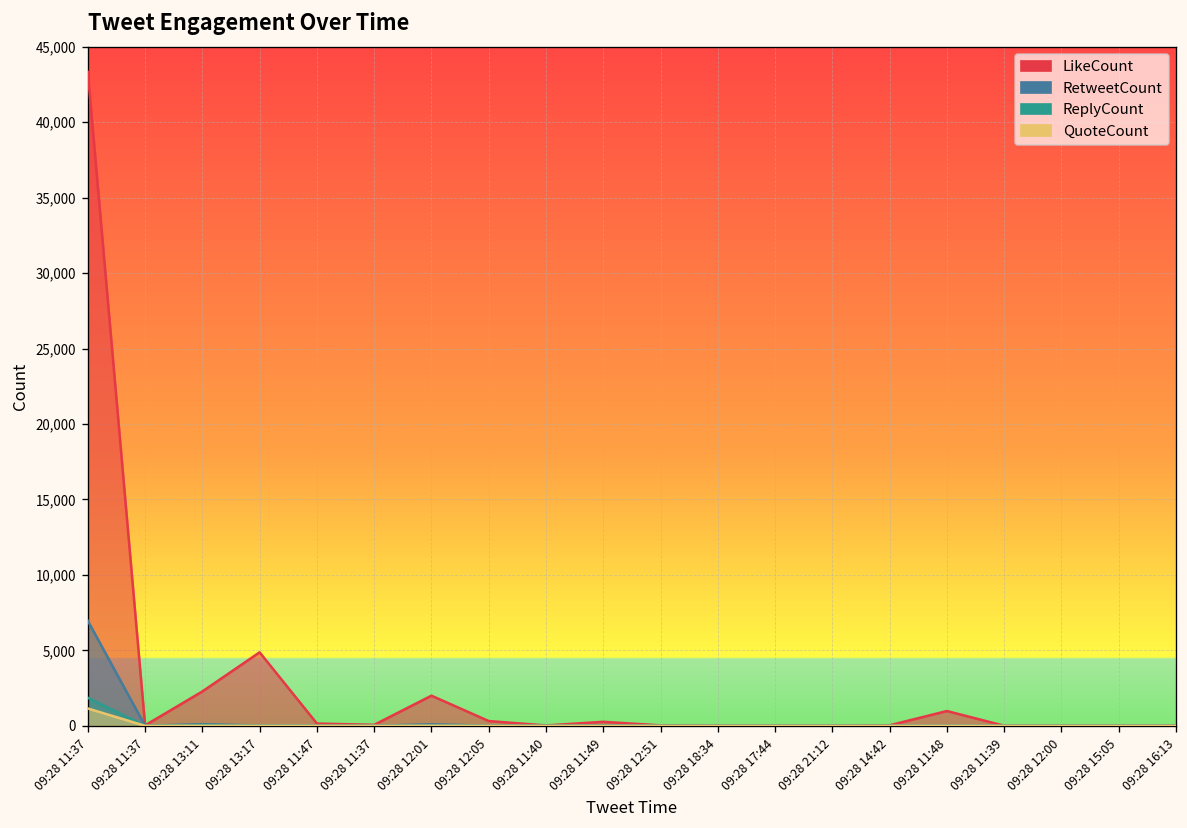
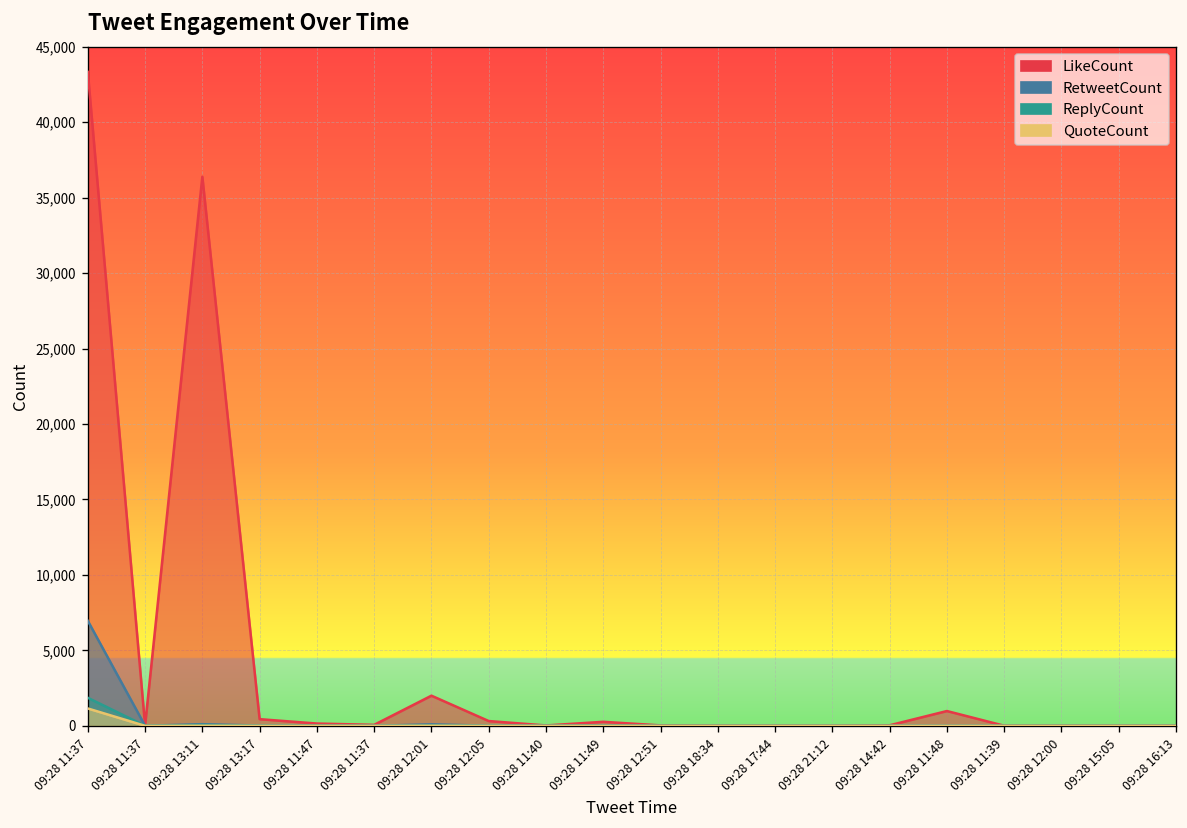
  {
    "LikeCount": {
-     "09:28 13:11": "2,300",
-     "09:28 13:17": "4,900",
+     "09:28 13:11": "36,400",
+     "09:28 13:17": "400",
      "09:28 12:01": "2,000",
      "09:28 12:05": "300",
      "09:28 11:49": "300",
      "09:28 11:48": "1,000"
    }
  }
